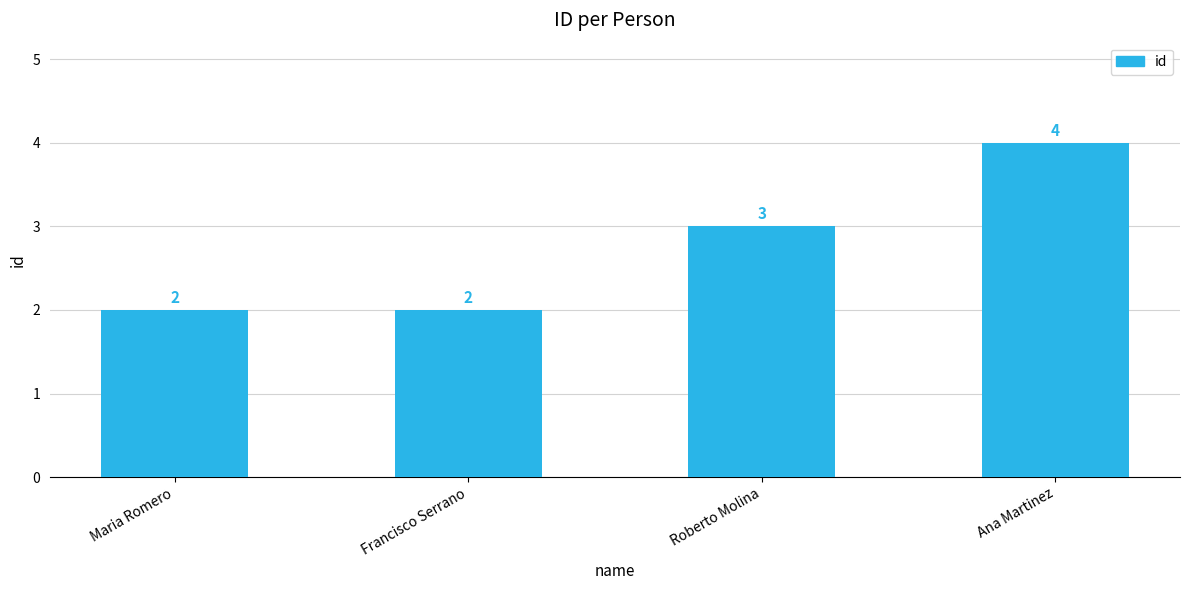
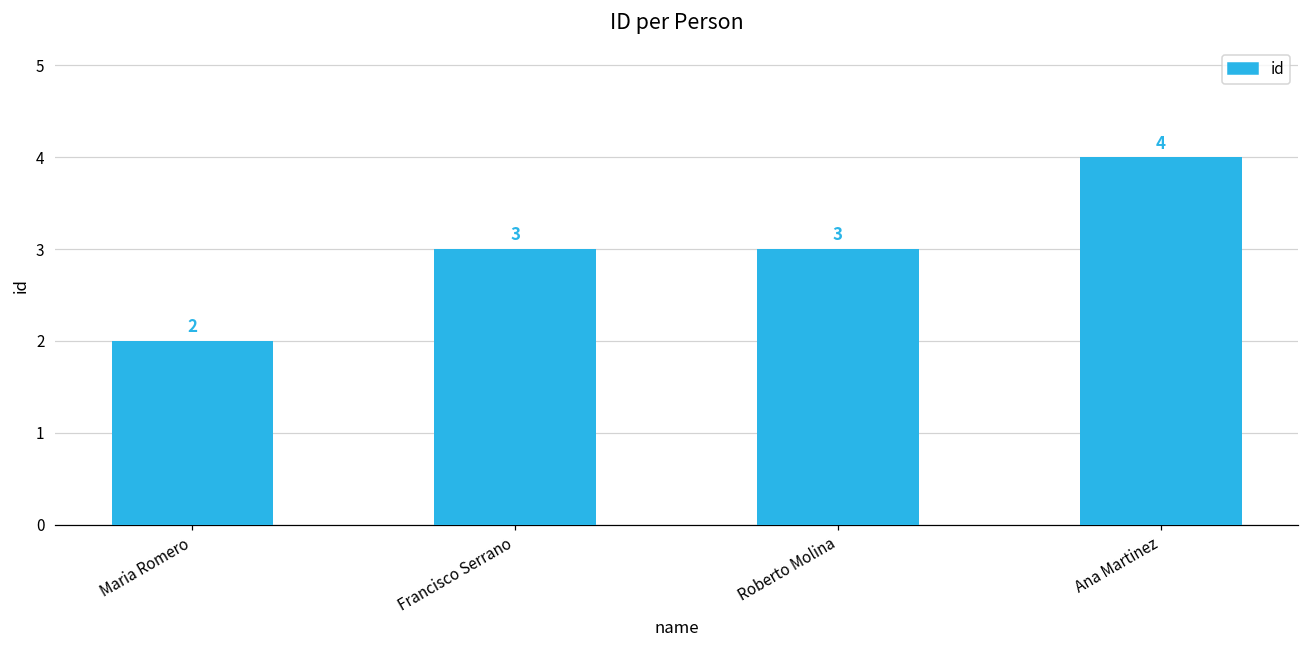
  {
    "Maria Romero": 2,
-   "Francisco Serrano": 2,
+   "Francisco Serrano": 3,
    "Roberto Molina": 3,
    "Ana Martinez": 4
  }
